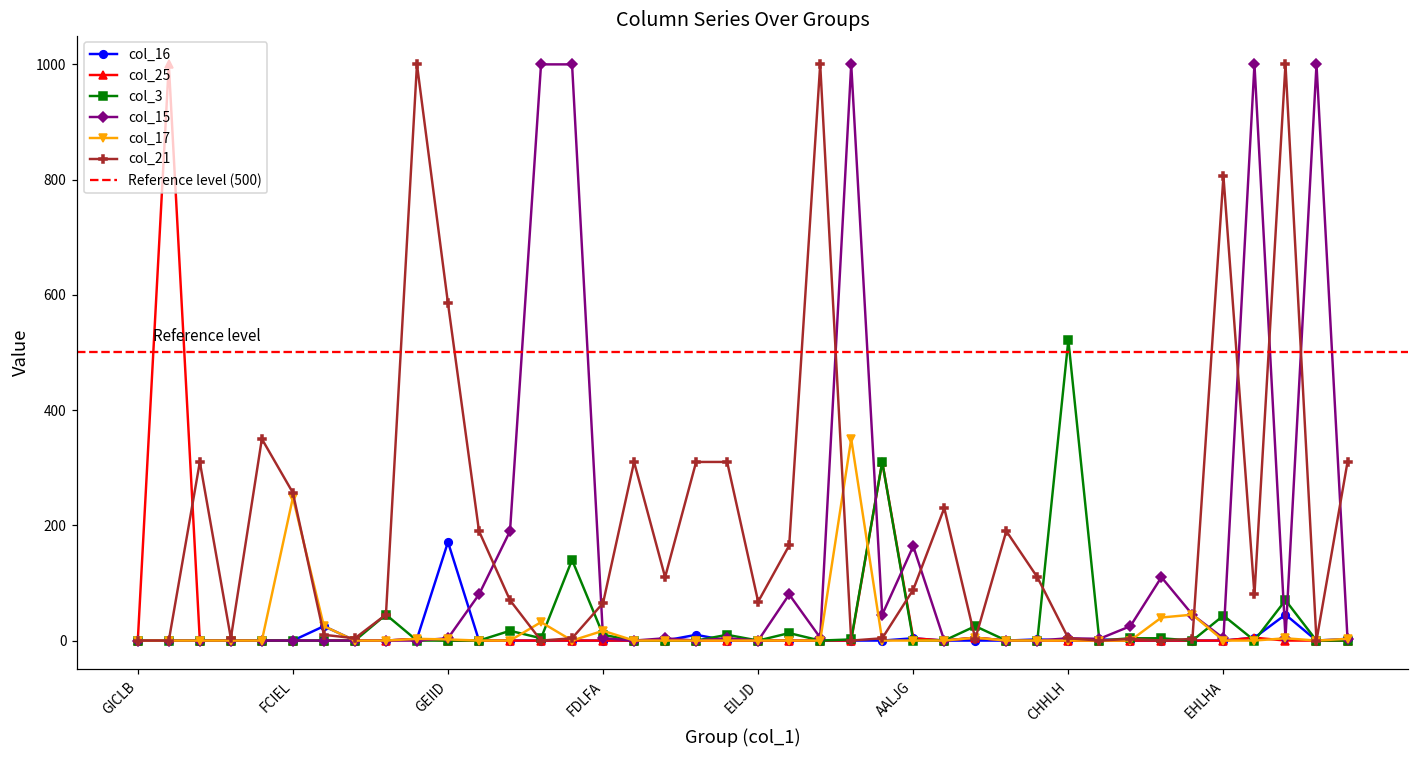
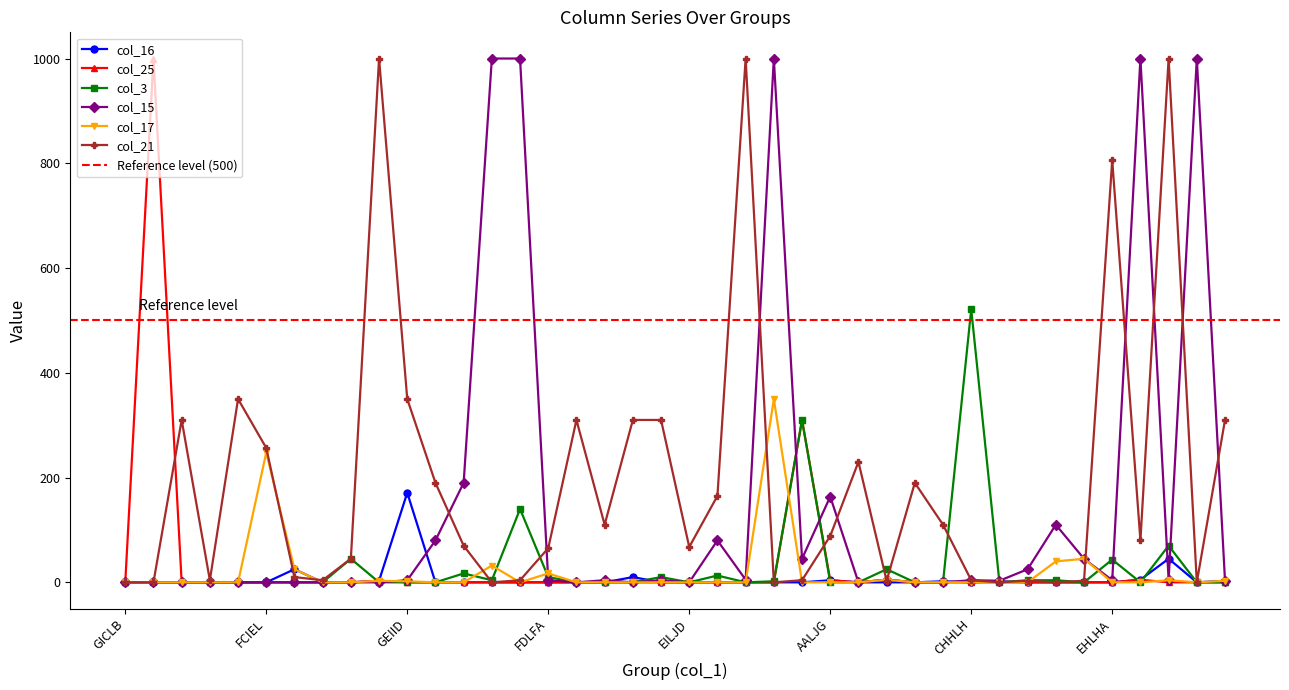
  {
    "col_16": {
      "GEIID": 170
    },
    "col_3": {
      "FDLFA": 10,
      "CHHLH": 520,
      "EHLHA": 40
    },
    "col_15": {
      "AALJG": 160
    },
    "col_17": {
      "FCIEL": 250,
      "FDLFA": 20
    },
    "col_21": {
      "FCIEL": 260,
-     "GEIID": 590,
+     "GEIID": 350,
      "FDLFA": 70,
      "EILJD": 70,
      "AALJG": 90,
      "EHLHA": 810
    }
  }
